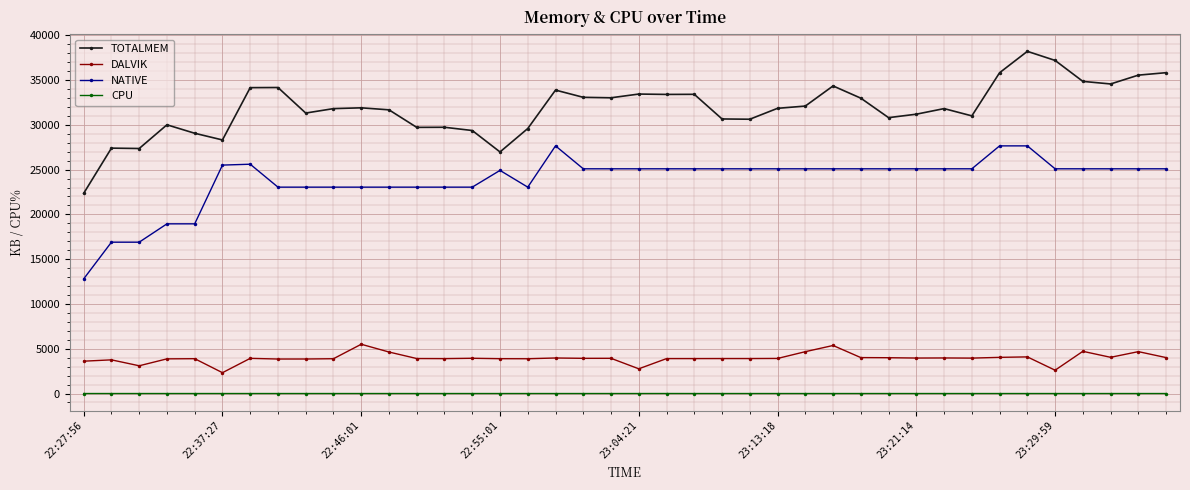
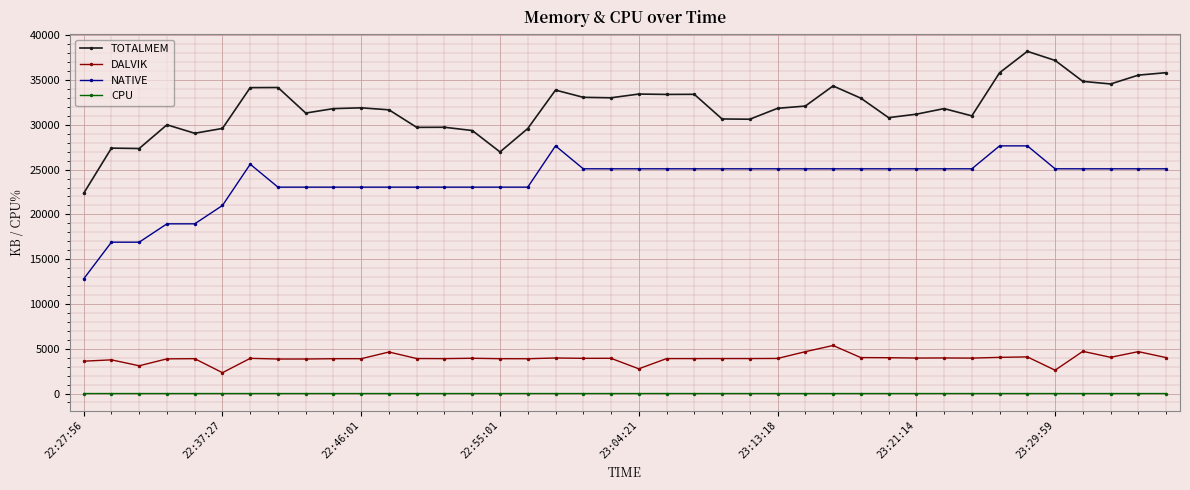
  {
    "TOTALMEM": {
      "22:27:56": 22000,
-     "22:37:27": 28000,
+     "22:37:27": 30000,
      "22:46:01": 32000,
      "22:55:01": 27000,
      "23:04:21": 33000,
      "23:13:18": 32000,
      "23:21:14": 31000,
      "23:29:59": 37000
    },
    "DALVIK": {
      "22:27:56": 4000,
      "22:37:27": 2000,
-     "22:46:01": 6000,
+     "22:46:01": 4000,
      "22:55:01": 4000,
      "23:04:21": 3000,
      "23:13:18": 4000,
      "23:21:14": 4000,
      "23:29:59": 3000
    },
    "NATIVE": {
      "22:27:56": 13000,
-     "22:37:27": 26000,
+     "22:37:27": 21000,
      "22:46:01": 23000,
-     "22:55:01": 25000,
+     "22:55:01": 23000,
      "23:04:21": 25000,
      "23:13:18": 25000,
      "23:21:14": 25000,
      "23:29:59": 25000
    },
    "CPU": {
      "22:27:56": 0,
      "22:37:27": 0,
      "22:46:01": 0,
      "22:55:01": 0,
      "23:04:21": 0,
      "23:13:18": 0,
      "23:21:14": 0,
      "23:29:59": 0
    }
  }
